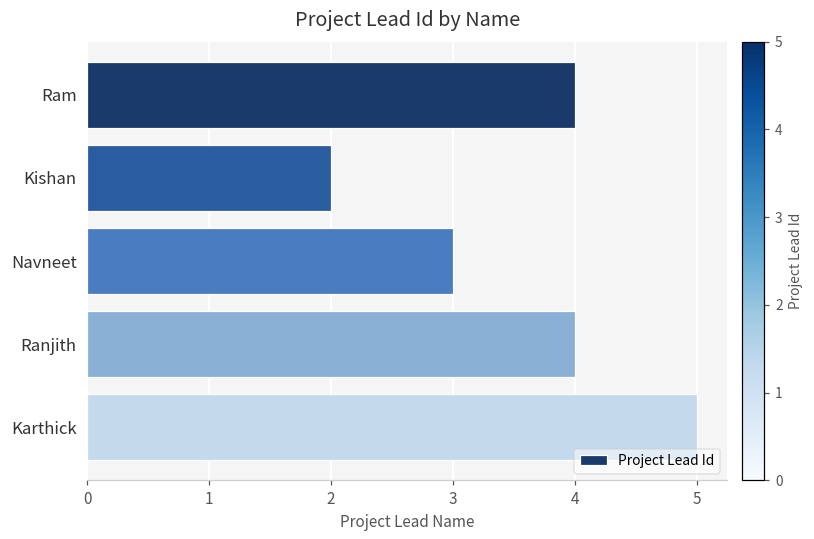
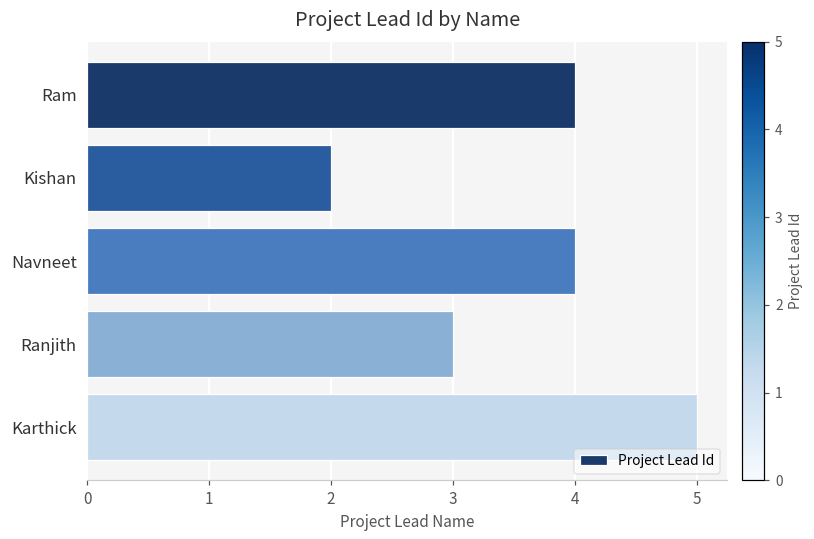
  {
    "Ram": 4,
    "Kishan": 2,
-   "Navneet": 3,
-   "Ranjith": 4,
+   "Navneet": 4,
+   "Ranjith": 3,
    "Karthick": 5
  }
